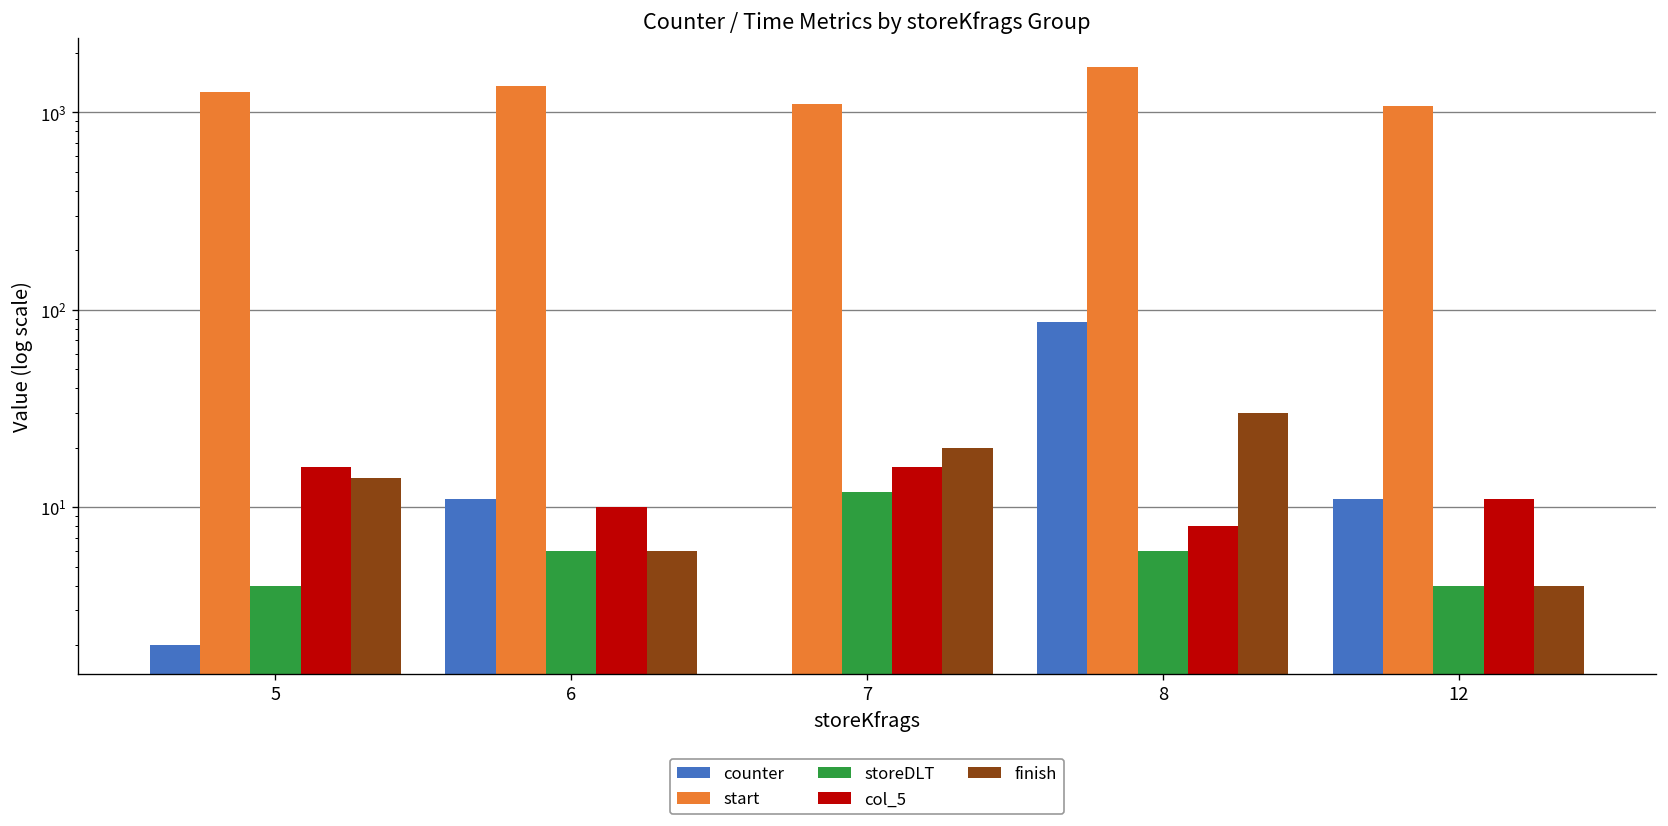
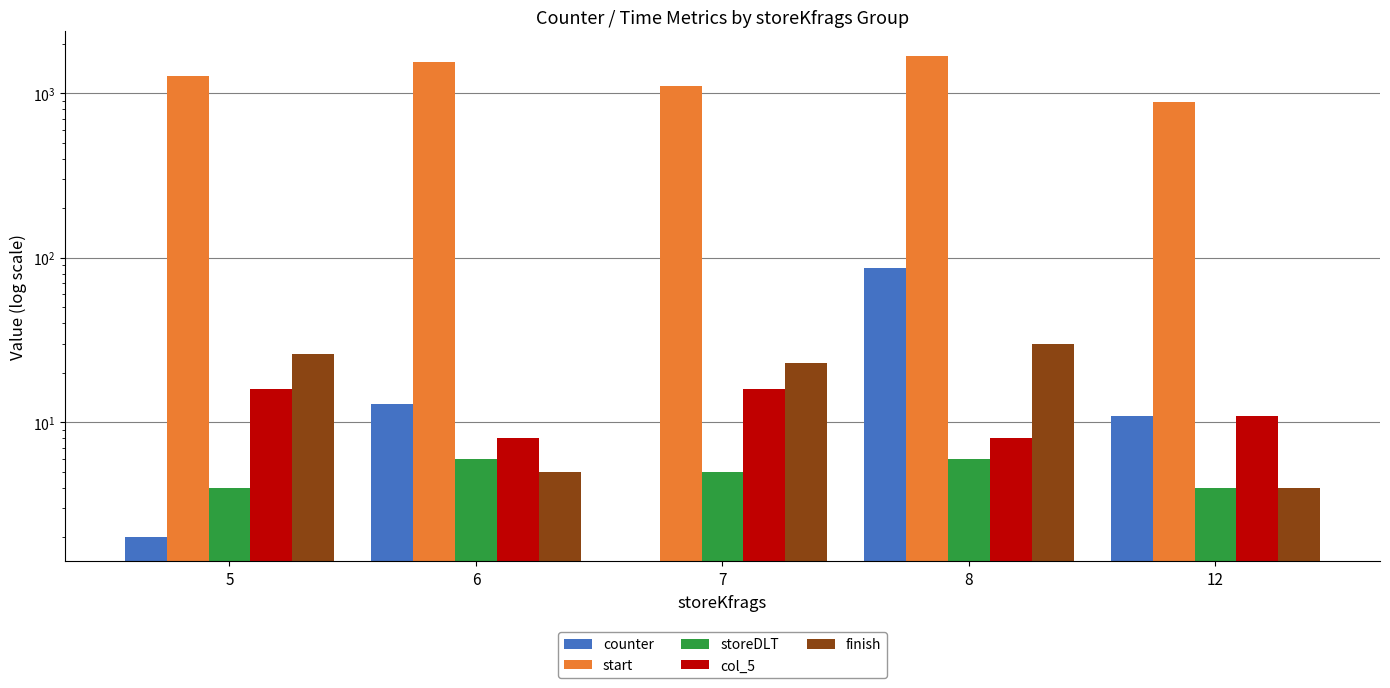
  {
    "counter": {
      "5": 2,
-     "6": 11,
+     "6": 13,
      "8": 90,
      "12": 11
    },
    "start": {
      "5": 1300,
-     "6": 1400,
+     "6": 1500,
      "7": 1100,
      "8": 1700,
-     "12": 1100
+     "12": 900
    },
    "storeDLT": {
      "5": 4,
      "6": 6,
-     "7": 12,
+     "7": 5,
      "8": 6,
      "12": 4
    },
    "col_5": {
      "5": 16,
-     "6": 10,
+     "6": 8,
      "7": 16,
      "8": 8,
      "12": 11
    },
    "finish": {
-     "5": 14,
-     "6": 6,
-     "7": 20,
+     "5": 26,
+     "6": 5,
+     "7": 23,
      "8": 30,
      "12": 4
    }
  }
